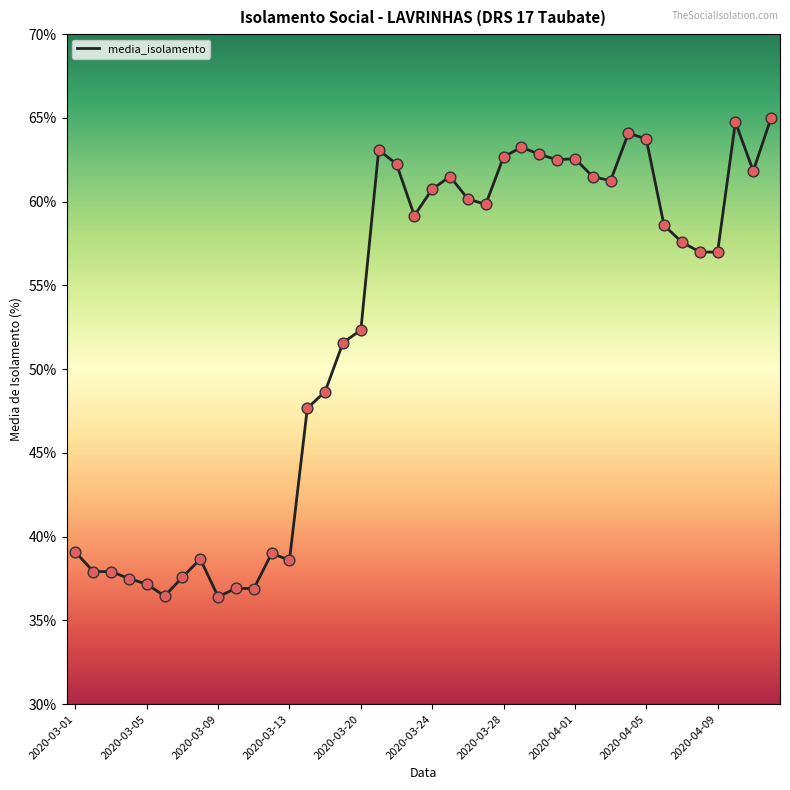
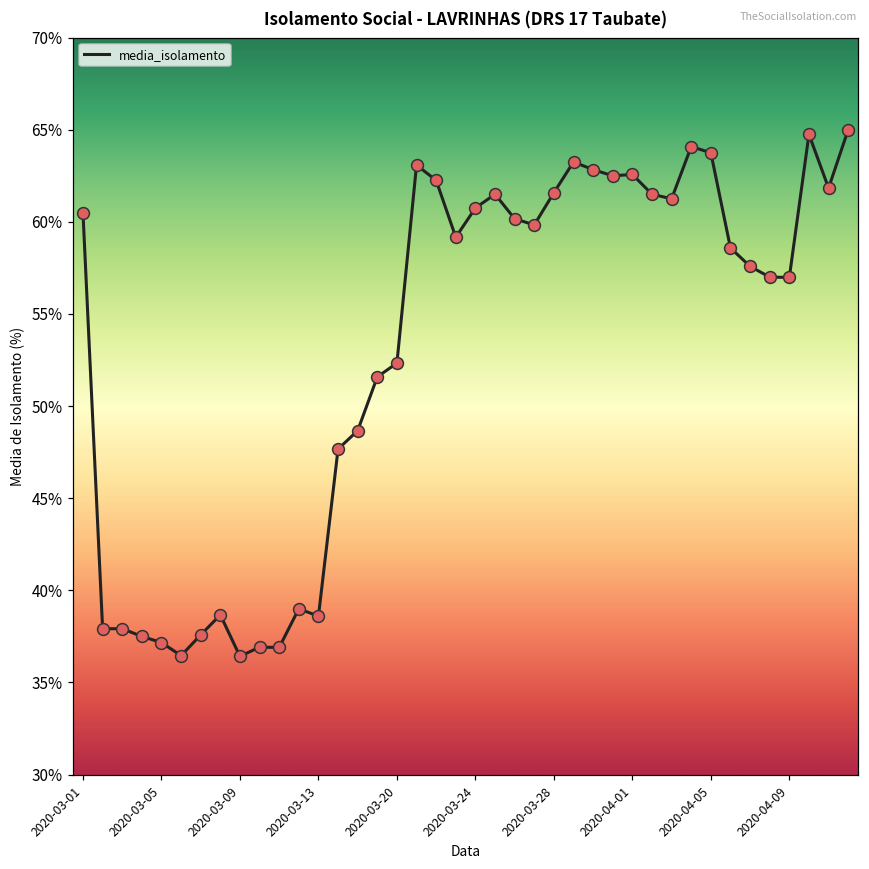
  {
-   "2020-03-01": "39.1%",
+   "2020-03-01": "60.5%",
    "2020-03-05": "37.2%",
    "2020-03-09": "36.4%",
    "2020-03-13": "38.6%",
    "2020-03-20": "52.3%",
    "2020-03-24": "60.8%",
-   "2020-03-28": "62.7%",
+   "2020-03-28": "61.6%",
    "2020-04-01": "62.6%",
    "2020-04-05": "63.8%",
    "2020-04-09": "57.0%"
  }
